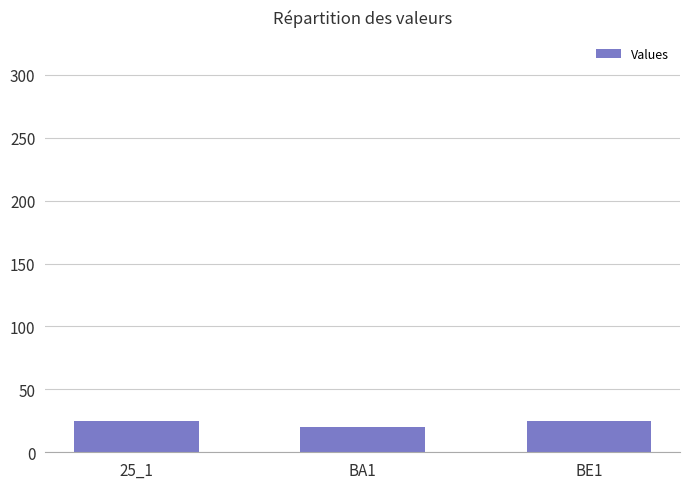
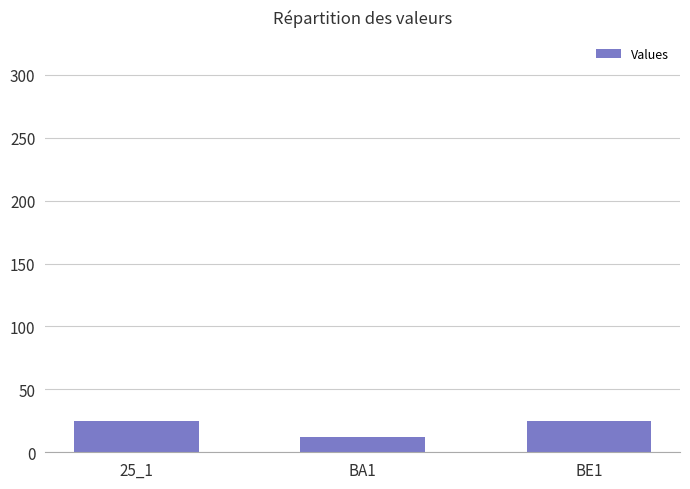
  {
    "25_1": 25,
-   "BA1": 20,
+   "BA1": 12,
    "BE1": 25
  }
